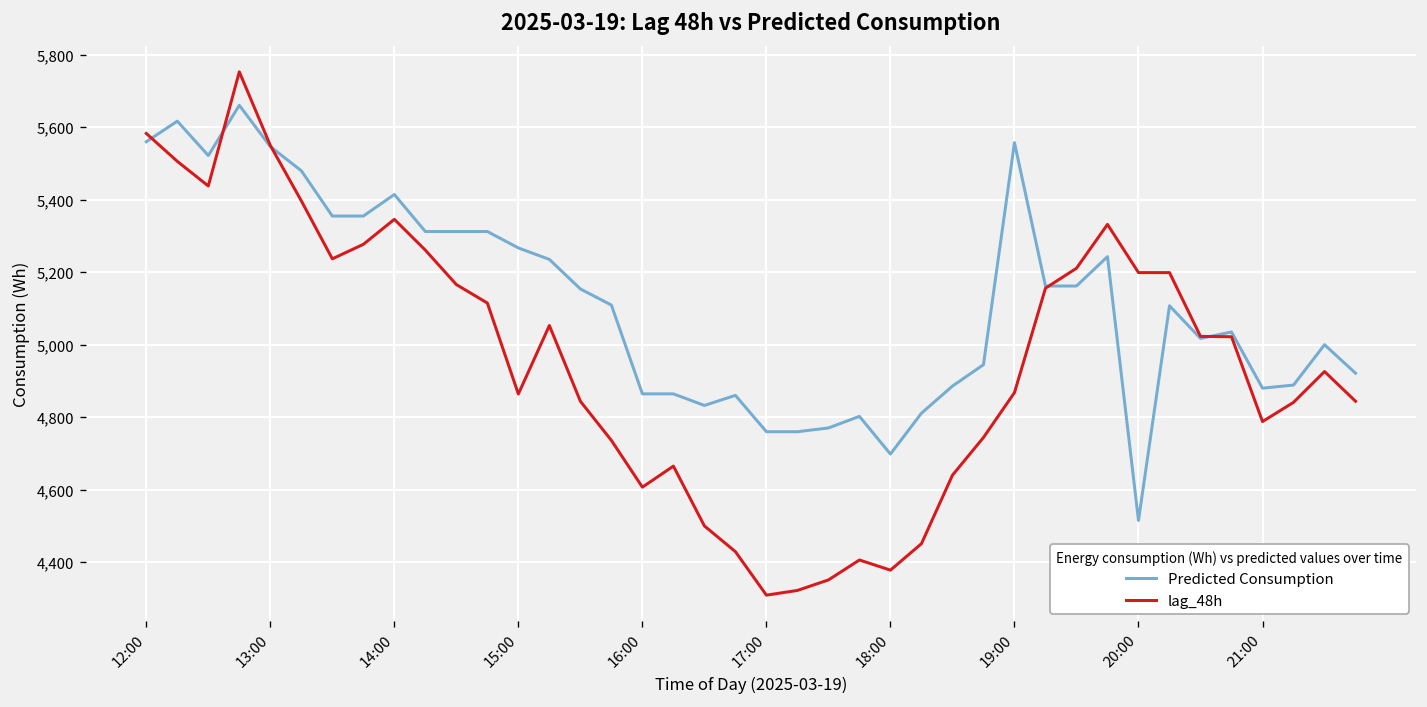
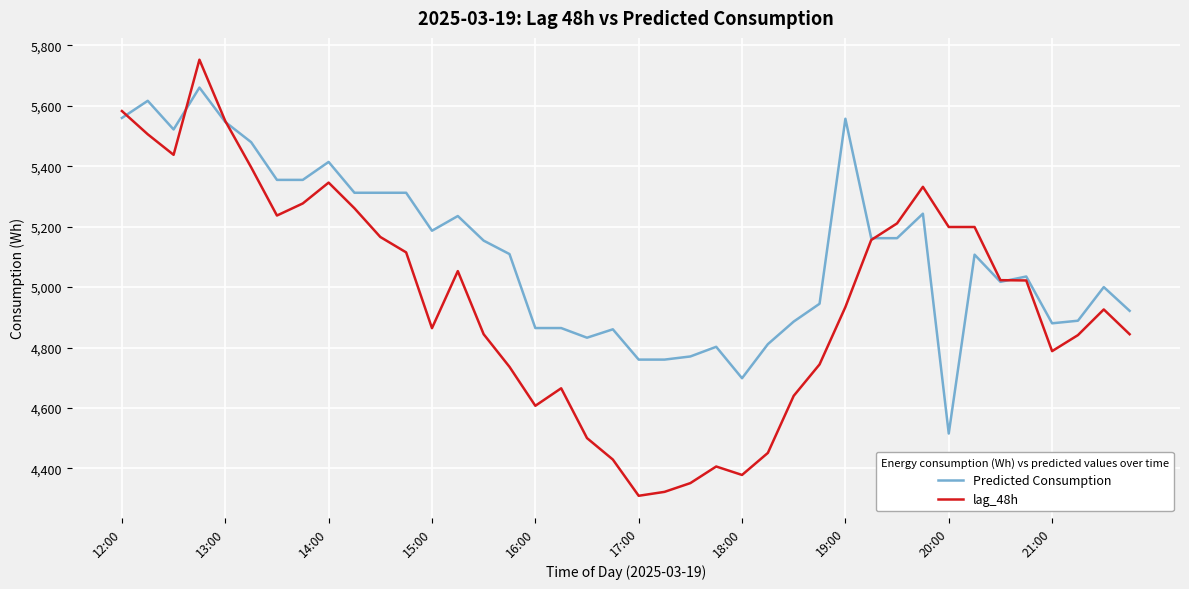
  {
    "Predicted Consumption": {
      "12:00": "5,560",
      "14:00": "5,410",
-     "15:00": "5,270",
+     "15:00": "5,190",
      "16:00": "4,860",
      "17:00": "4,760",
      "18:00": "4,700",
      "19:00": "5,560",
      "20:00": "4,520",
      "21:00": "4,880"
    },
    "lag_48h": {
      "12:00": "5,580",
      "14:00": "5,350",
      "15:00": "4,860",
      "16:00": "4,610",
      "17:00": "4,310",
      "18:00": "4,380",
-     "19:00": "4,870",
+     "19:00": "4,930",
      "20:00": "5,200",
      "21:00": "4,790"
    }
  }
